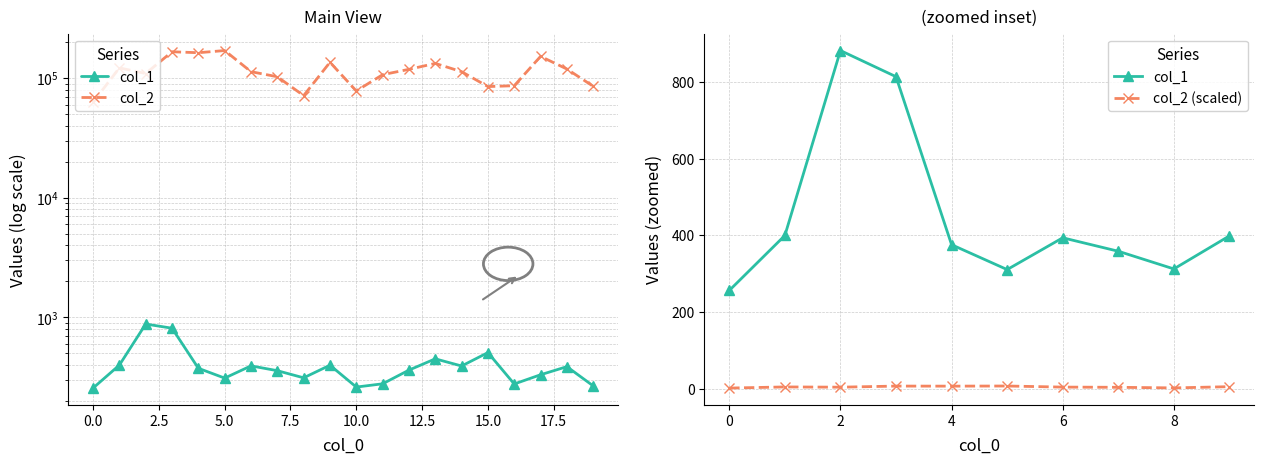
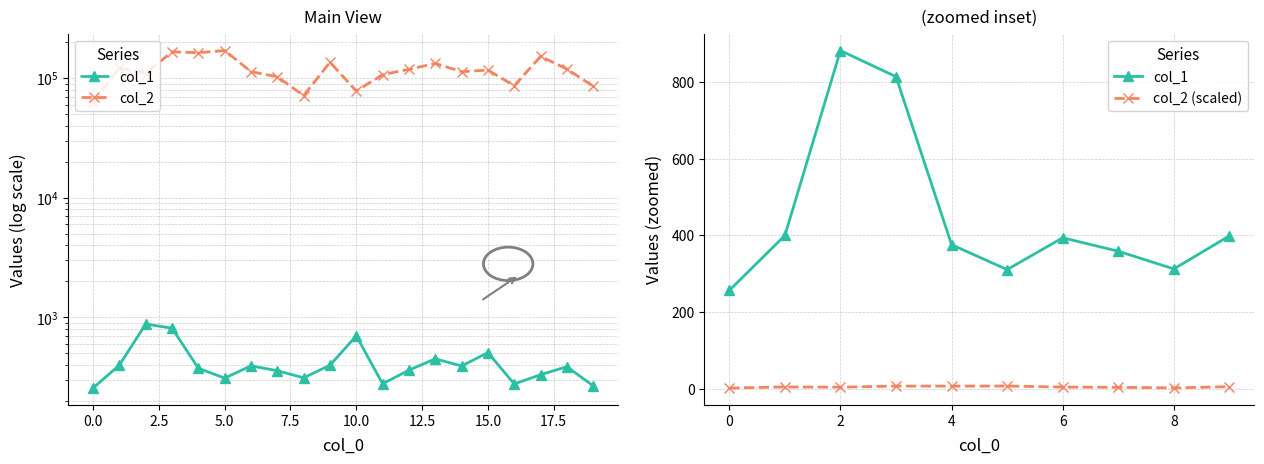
  {
    "Main View": {
      "col_1": {
        "0.0": 260,
        "5.0": 310,
-       "10.0": 260,
+       "10.0": 700,
        "15.0": 510
      },
      "col_2": {
        "5.0": 170000,
        "10.0": 80000,
-       "15.0": 80000
+       "15.0": 120000
      }
    },
    "(zoomed inset)": {
      "col_1": {
        "0": 260,
        "2": 880,
        "4": 380,
        "6": 390,
        "8": 310
      },
      "col_2 (scaled)": {
        "0": 0,
        "2": 10,
        "4": 10,
        "6": 10,
        "8": 0
      }
    }
  }
